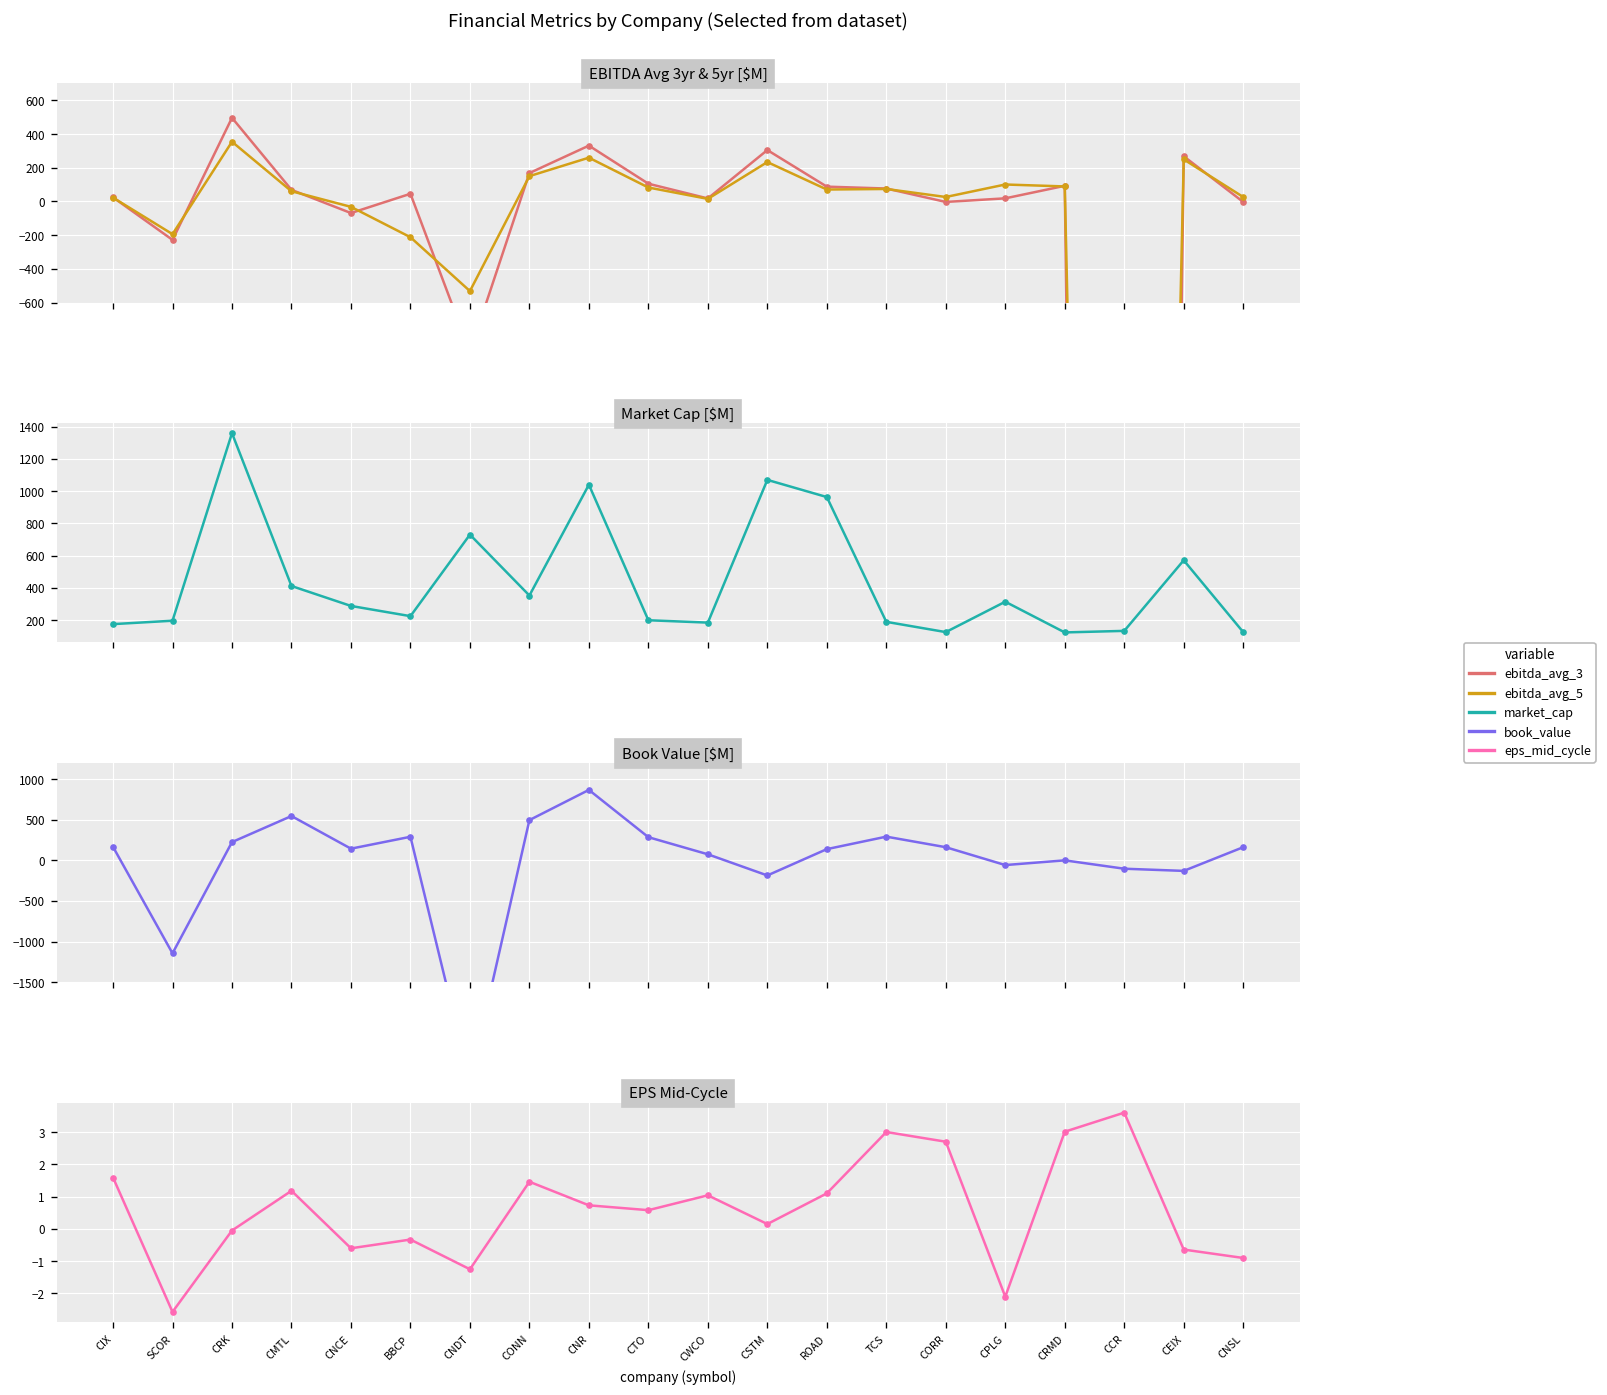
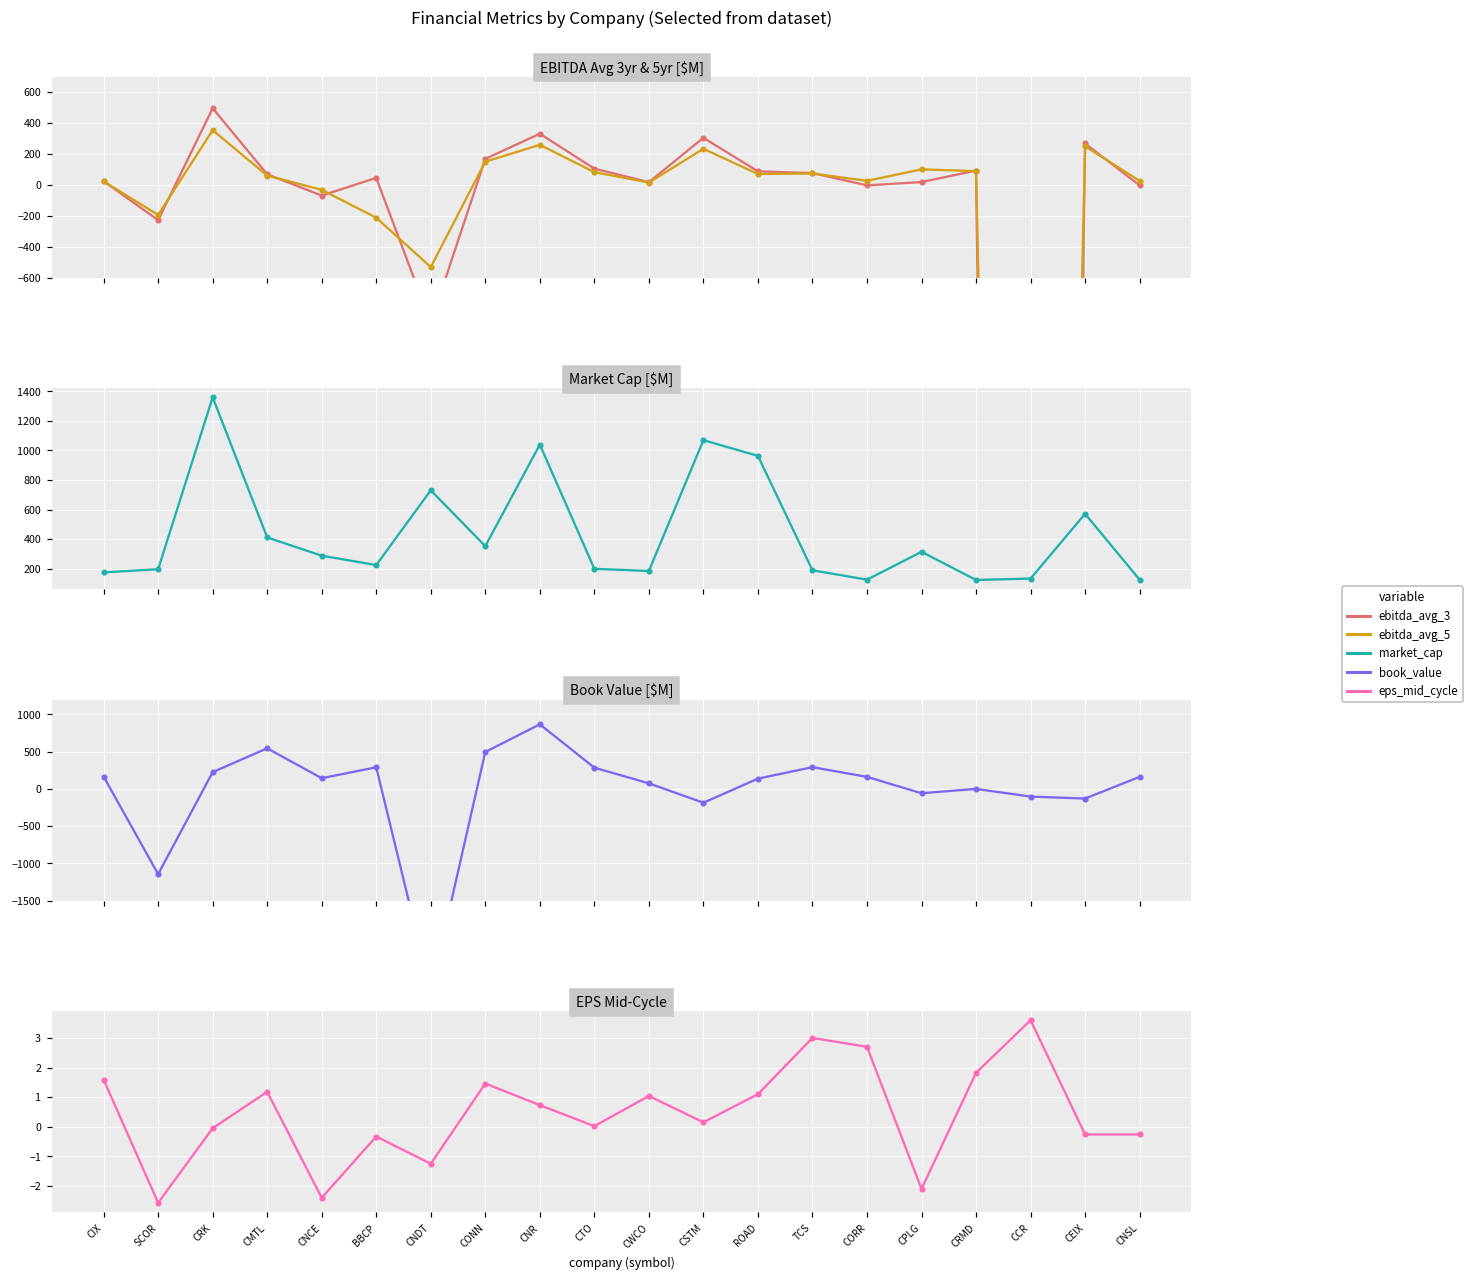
  {
    "EPS Mid-Cycle": {
      "CIX": 1.6,
      "SCOR": -2.6,
      "CRK": -0.1,
      "CMTL": 1.2,
-     "CNCE": -0.6,
+     "CNCE": -2.4,
      "BBCP": -0.3,
      "CNDT": -1.3,
      "CONN": 1.5,
      "CNR": 0.7,
-     "CTO": 0.6,
+     "CTO": 0.0,
      "CWCO": 1.0,
      "CSTM": 0.2,
      "ROAD": 1.1,
      "TCS": 3.0,
      "CORR": 2.7,
      "CPLG": -2.1,
-     "CRMD": 3.0,
+     "CRMD": 1.8,
      "CCR": 3.6,
-     "CEIX": -0.6,
-     "CNSL": -0.9
+     "CEIX": -0.3,
+     "CNSL": -0.3
    }
  }
